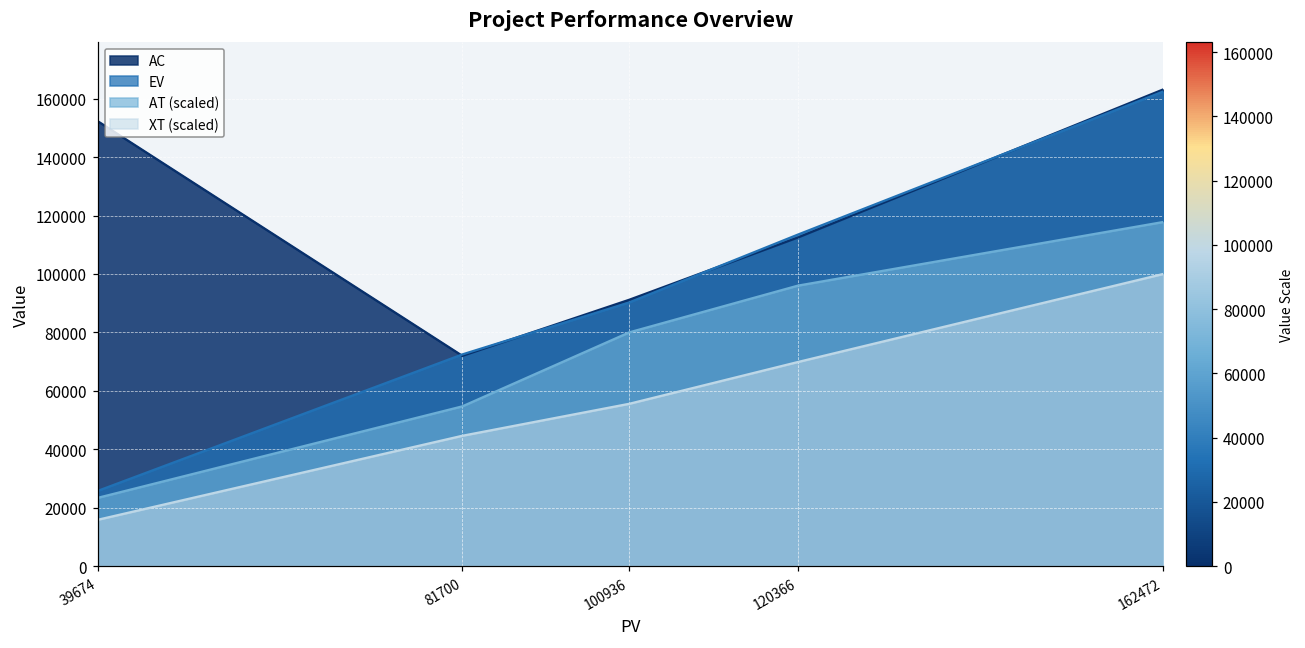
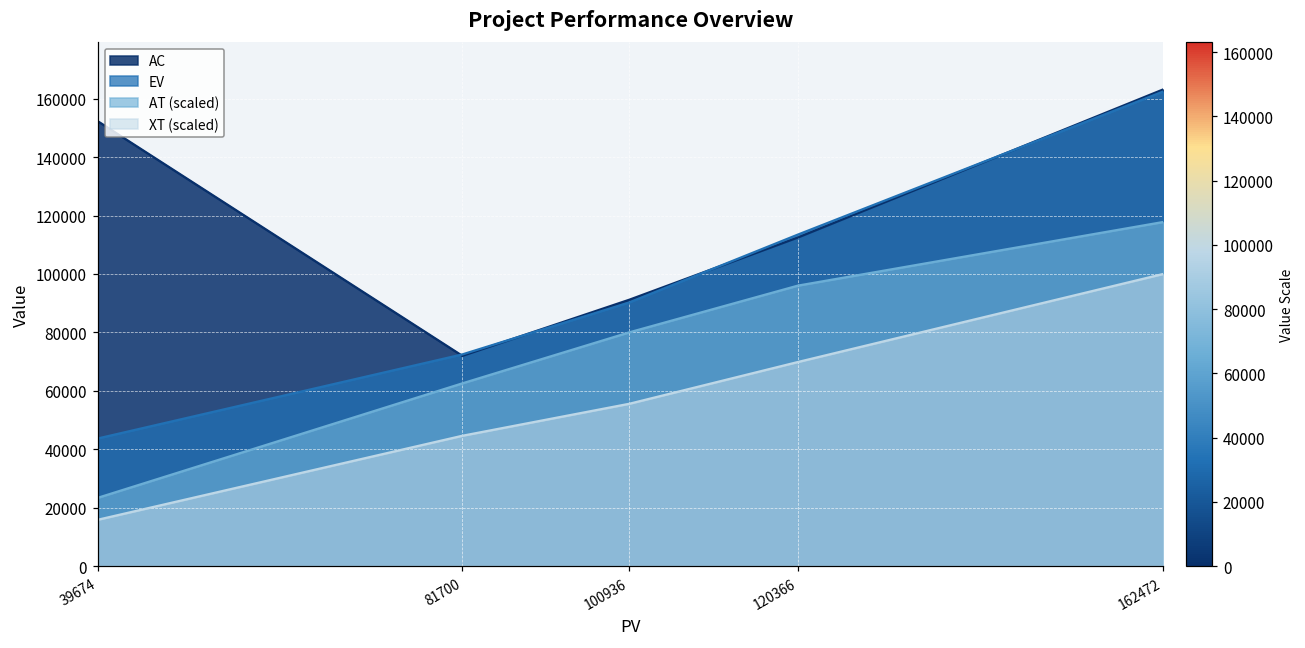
  {
    "AC": {
      "39674": 152000,
      "120366": 112000
    },
    "EV": {
-     "39674": 26000,
+     "39674": 44000,
      "120366": 113000
    },
    "AT (scaled)": {
      "39674": 23000,
-     "81700": 55000,
+     "81700": 63000,
      "100936": 80000,
      "120366": 96000,
      "162472": 118000
    },
    "XT (scaled)": {
      "39674": 16000,
      "81700": 45000,
      "100936": 56000,
      "120366": 70000,
      "162472": 100000
    }
  }
